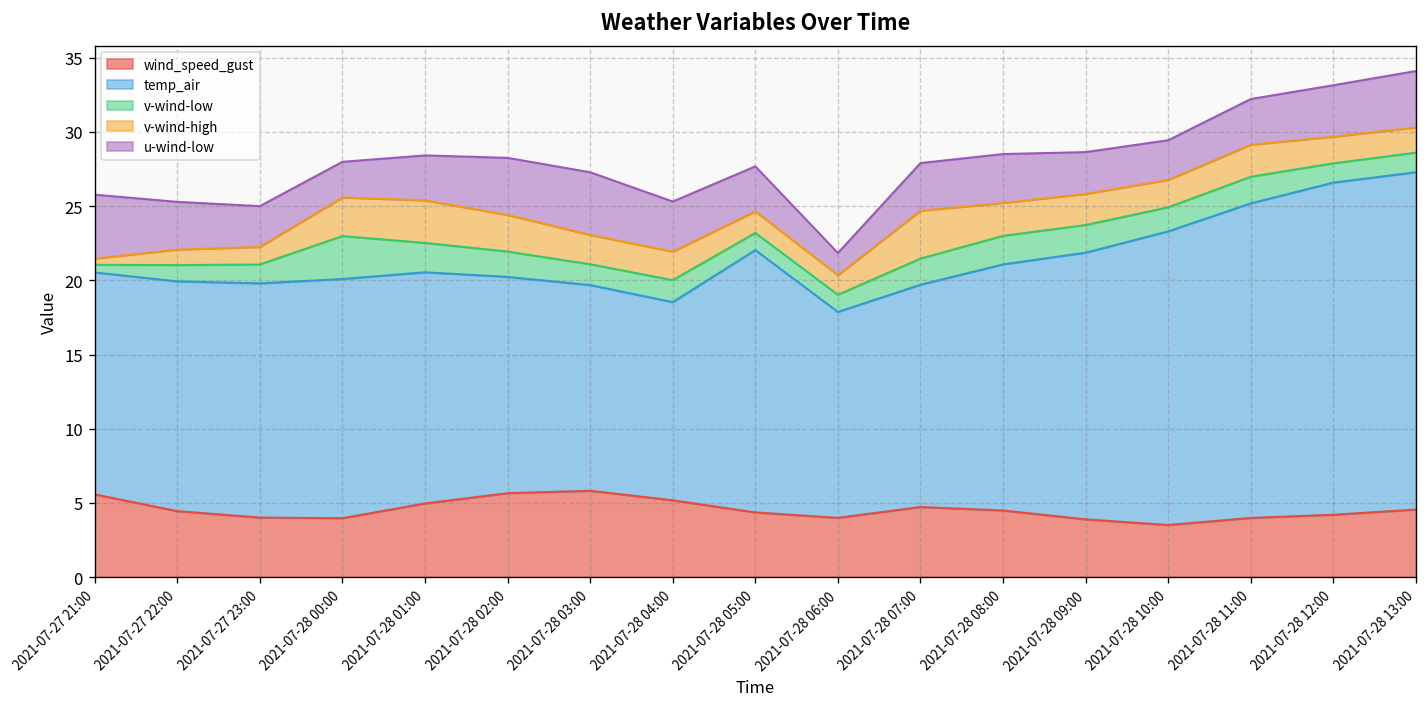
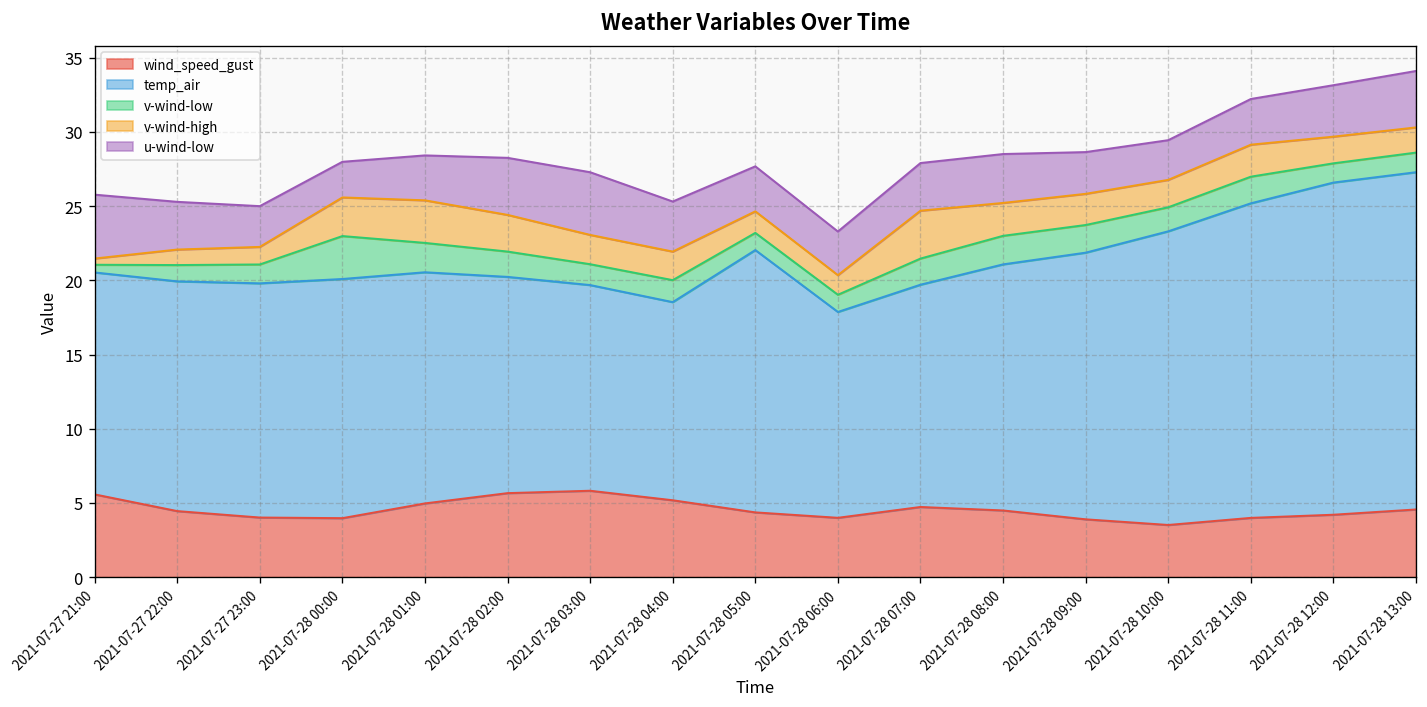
  {
    "wind_speed_gust": {
      "2021-07-27 21:00": 5.6,
      "2021-07-27 22:00": 4.4,
      "2021-07-27 23:00": 4.0,
      "2021-07-28 00:00": 4.0,
      "2021-07-28 01:00": 5.0,
      "2021-07-28 02:00": 5.7,
      "2021-07-28 03:00": 5.8,
      "2021-07-28 04:00": 5.2,
      "2021-07-28 05:00": 4.4,
      "2021-07-28 06:00": 4.0,
      "2021-07-28 07:00": 4.7,
      "2021-07-28 08:00": 4.5,
      "2021-07-28 09:00": 3.9,
      "2021-07-28 10:00": 3.5,
      "2021-07-28 11:00": 4.0,
      "2021-07-28 12:00": 4.2,
      "2021-07-28 13:00": 4.6
    },
    "temp_air": {
      "2021-07-27 21:00": 15.0,
      "2021-07-27 22:00": 15.5,
      "2021-07-27 23:00": 15.8,
      "2021-07-28 00:00": 16.1,
      "2021-07-28 01:00": 15.6,
      "2021-07-28 02:00": 14.6,
      "2021-07-28 03:00": 13.9,
      "2021-07-28 04:00": 13.3,
      "2021-07-28 05:00": 17.7,
      "2021-07-28 06:00": 13.9,
      "2021-07-28 07:00": 15.0,
      "2021-07-28 08:00": 16.6,
      "2021-07-28 09:00": 18.0,
      "2021-07-28 10:00": 19.8,
      "2021-07-28 11:00": 21.2,
      "2021-07-28 12:00": 22.4,
      "2021-07-28 13:00": 22.7
    },
    "v-wind-low": {
      "2021-07-27 21:00": 0.5,
      "2021-07-27 22:00": 1.1,
      "2021-07-27 23:00": 1.3,
      "2021-07-28 00:00": 2.9,
      "2021-07-28 01:00": 2.0,
      "2021-07-28 02:00": 1.7,
      "2021-07-28 03:00": 1.4,
      "2021-07-28 04:00": 1.5,
      "2021-07-28 05:00": 1.2,
      "2021-07-28 06:00": 1.2,
      "2021-07-28 07:00": 1.8,
      "2021-07-28 08:00": 1.9,
      "2021-07-28 09:00": 1.9,
      "2021-07-28 10:00": 1.6,
      "2021-07-28 11:00": 1.8,
      "2021-07-28 12:00": 1.3,
      "2021-07-28 13:00": 1.3
    },
    "v-wind-high": {
      "2021-07-27 21:00": 0.4,
      "2021-07-27 22:00": 1.0,
      "2021-07-27 23:00": 1.2,
      "2021-07-28 00:00": 2.6,
      "2021-07-28 01:00": 2.9,
      "2021-07-28 02:00": 2.5,
      "2021-07-28 03:00": 2.0,
      "2021-07-28 04:00": 1.9,
      "2021-07-28 05:00": 1.5,
      "2021-07-28 06:00": 1.3,
      "2021-07-28 07:00": 3.2,
      "2021-07-28 08:00": 2.2,
      "2021-07-28 09:00": 2.1,
      "2021-07-28 10:00": 1.8,
      "2021-07-28 11:00": 2.2,
      "2021-07-28 12:00": 1.8,
      "2021-07-28 13:00": 1.7
    },
    "u-wind-low": {
      "2021-07-27 21:00": 4.3,
      "2021-07-27 22:00": 3.2,
      "2021-07-27 23:00": 2.7,
      "2021-07-28 00:00": 2.4,
      "2021-07-28 01:00": 3.0,
      "2021-07-28 02:00": 3.8,
      "2021-07-28 03:00": 4.2,
      "2021-07-28 04:00": 3.4,
      "2021-07-28 05:00": 3.0,
-     "2021-07-28 06:00": 1.5,
+     "2021-07-28 06:00": 2.9,
      "2021-07-28 07:00": 3.2,
      "2021-07-28 08:00": 3.3,
      "2021-07-28 09:00": 2.8,
      "2021-07-28 10:00": 2.7,
      "2021-07-28 11:00": 3.1,
      "2021-07-28 12:00": 3.5,
      "2021-07-28 13:00": 3.8
    }
  }
